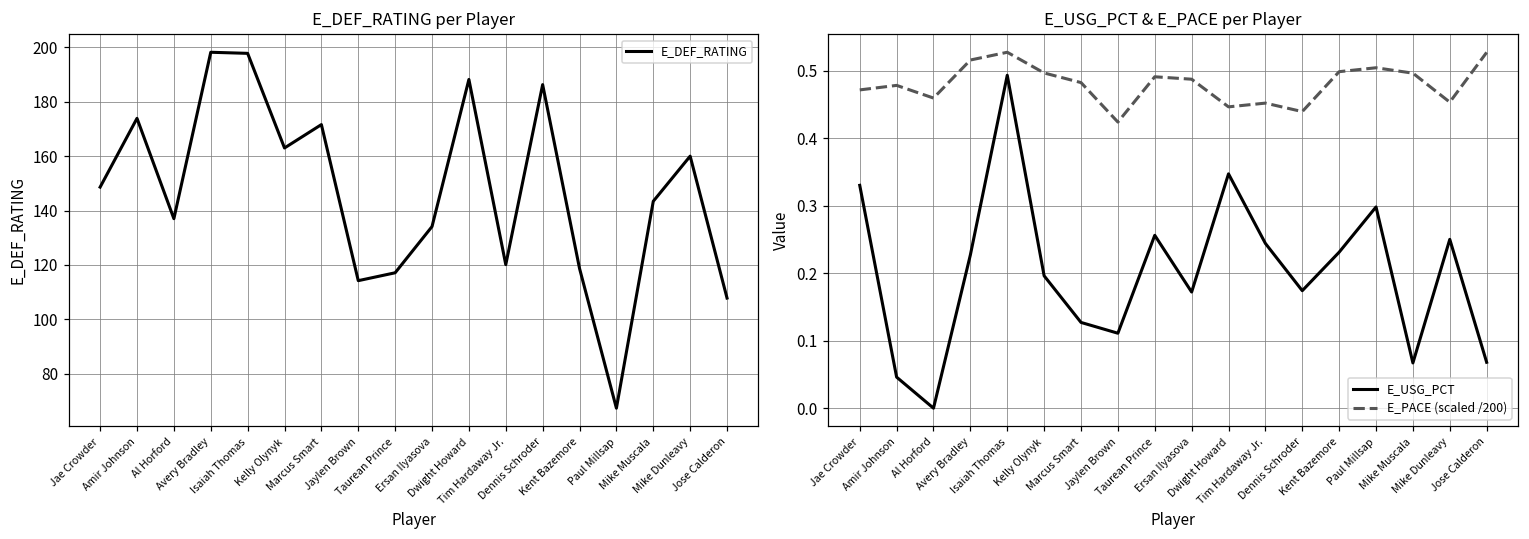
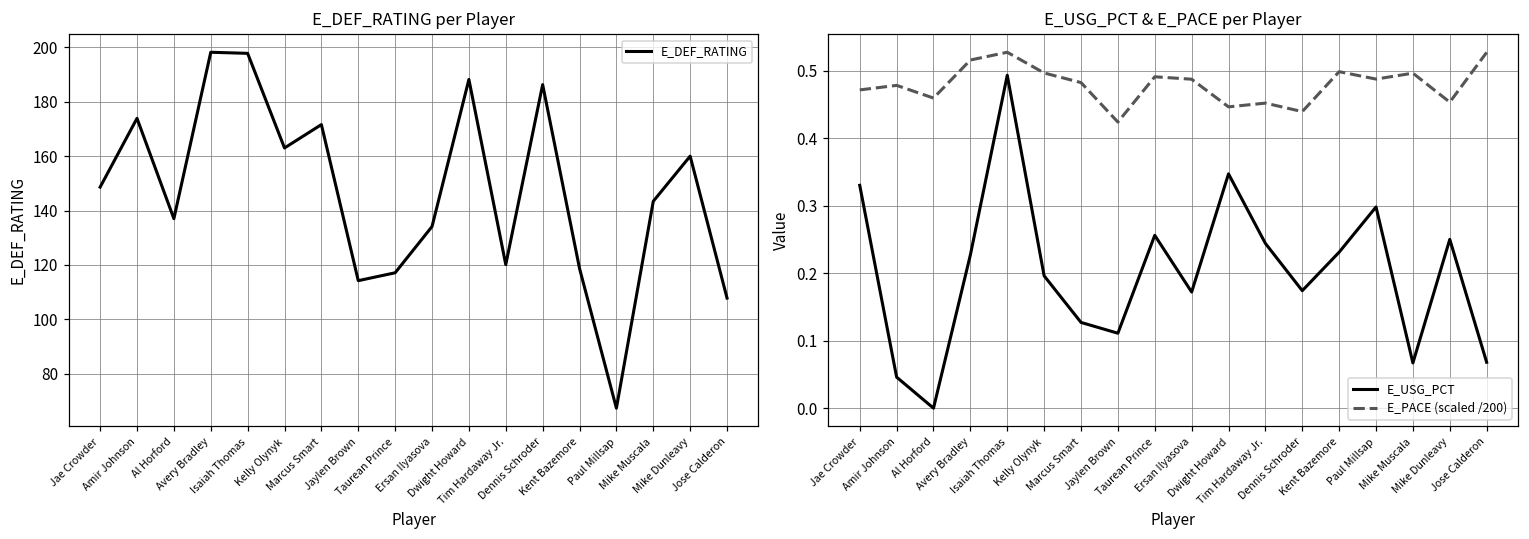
  {
    "E_DEF_RATING per Player": {
      "Jae Crowder": 149,
      "Amir Johnson": 174,
      "Al Horford": 137,
      "Avery Bradley": 198,
      "Isaiah Thomas": 198,
      "Kelly Olynyk": 163,
      "Marcus Smart": 172,
      "Jaylen Brown": 114,
      "Taurean Prince": 117,
      "Ersan Ilyasova": 134,
      "Dwight Howard": 188,
      "Tim Hardaway Jr.": 120,
      "Dennis Schroder": 186,
      "Kent Bazemore": 119,
      "Paul Millsap": 67,
      "Mike Muscala": 143,
      "Mike Dunleavy": 160,
      "Jose Calderon": 108
    },
    "E_USG_PCT & E_PACE per Player": {
      "E_USG_PCT": {
        "Jae Crowder": 0.33,
        "Amir Johnson": 0.05,
        "Al Horford": 0.00,
        "Avery Bradley": 0.23,
        "Isaiah Thomas": 0.49,
        "Kelly Olynyk": 0.20,
        "Marcus Smart": 0.13,
        "Jaylen Brown": 0.11,
        "Taurean Prince": 0.26,
        "Ersan Ilyasova": 0.17,
        "Dwight Howard": 0.35,
        "Tim Hardaway Jr.": 0.24,
        "Dennis Schroder": 0.17,
        "Kent Bazemore": 0.23,
        "Paul Millsap": 0.30,
        "Mike Muscala": 0.07,
        "Mike Dunleavy": 0.25,
        "Jose Calderon": 0.07
      },
      "E_PACE (scaled /200)": {
        "Jae Crowder": 0.47,
        "Amir Johnson": 0.48,
        "Al Horford": 0.46,
        "Avery Bradley": 0.52,
        "Isaiah Thomas": 0.53,
        "Kelly Olynyk": 0.50,
        "Marcus Smart": 0.48,
        "Jaylen Brown": 0.42,
        "Taurean Prince": 0.49,
        "Ersan Ilyasova": 0.49,
        "Dwight Howard": 0.45,
        "Tim Hardaway Jr.": 0.45,
        "Dennis Schroder": 0.44,
        "Kent Bazemore": 0.50,
-       "Paul Millsap": 0.50,
+       "Paul Millsap": 0.49,
        "Mike Muscala": 0.50,
        "Mike Dunleavy": 0.45,
        "Jose Calderon": 0.53
      }
    }
  }
